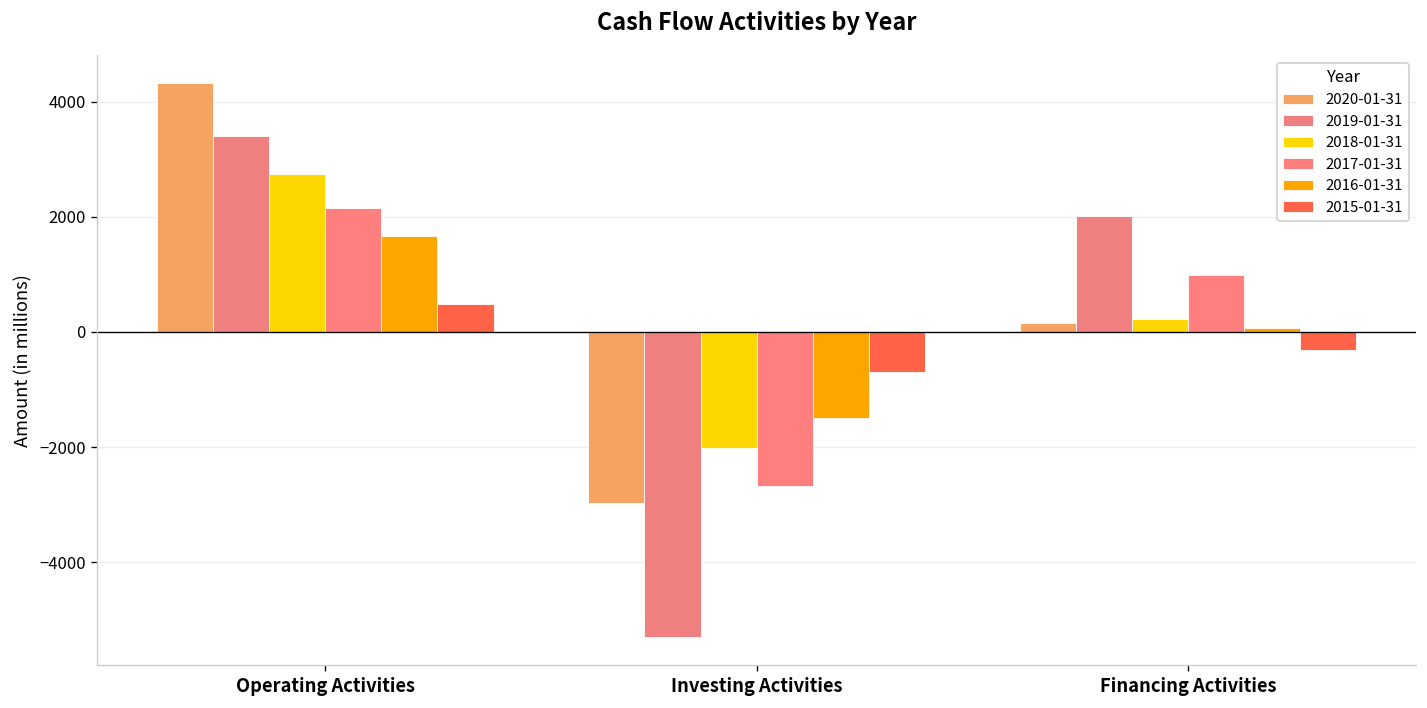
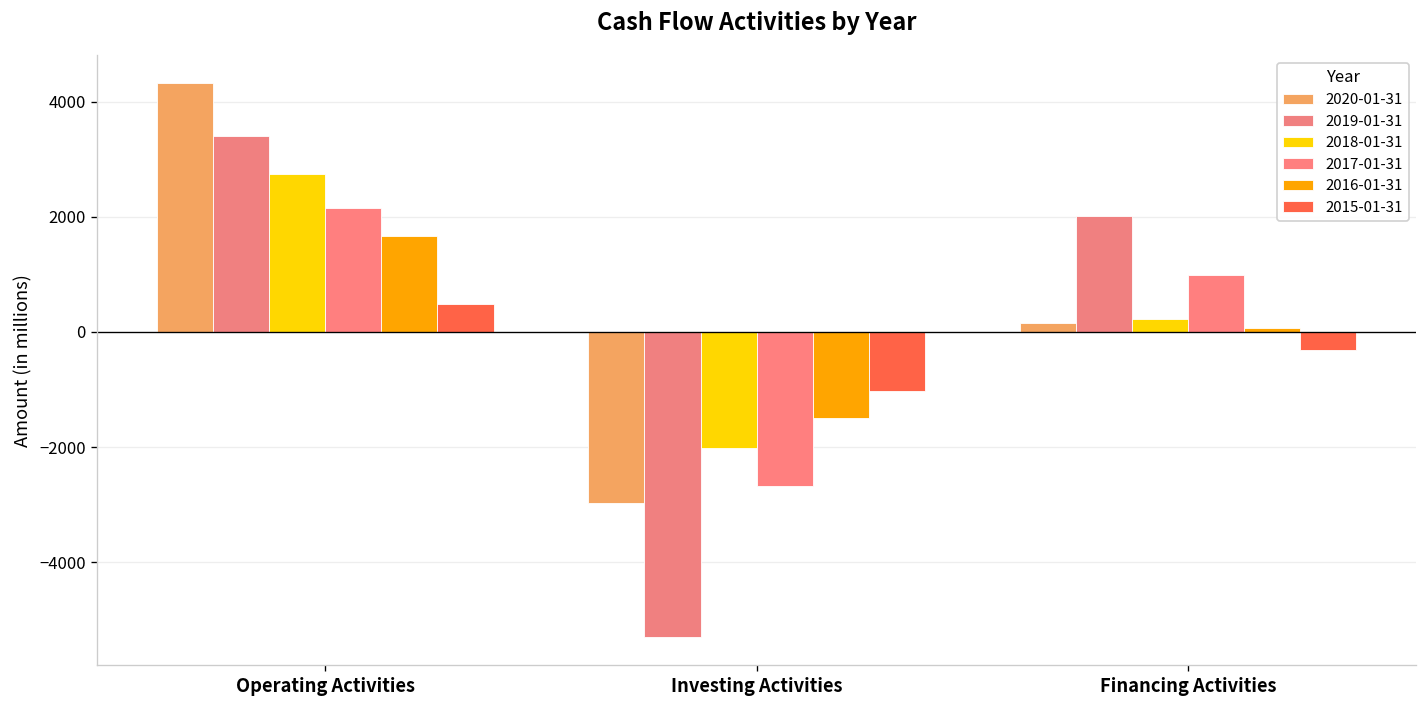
  {
    "2015-01-31": {
      "Operating Activities": 500,
-     "Investing Activities": -700,
+     "Investing Activities": -1000,
      "Financing Activities": -300
    }
  }
